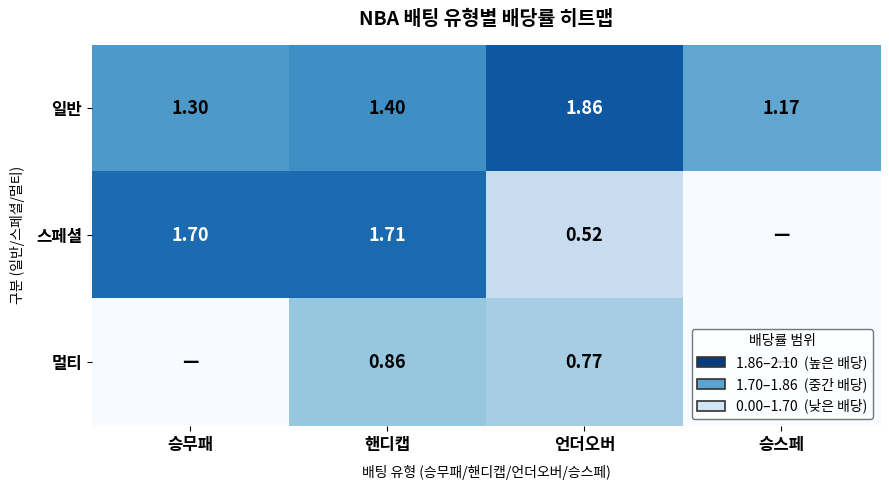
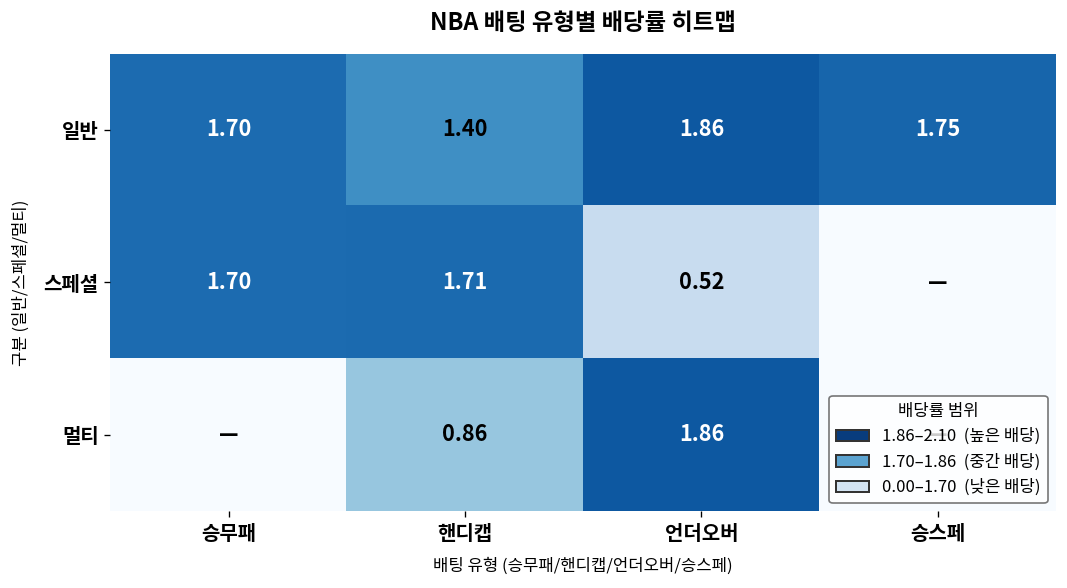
  {
    "일반": {
-     "승무패": 1.30,
+     "승무패": 1.70,
      "핸디캡": 1.40,
      "언더오버": 1.86,
-     "승스페": 1.17
+     "승스페": 1.75
    },
    "스페셜": {
      "승무패": 1.70,
      "핸디캡": 1.71,
      "언더오버": 0.52
    },
    "멀티": {
      "핸디캡": 0.86,
-     "언더오버": 0.77
+     "언더오버": 1.86
    }
  }
